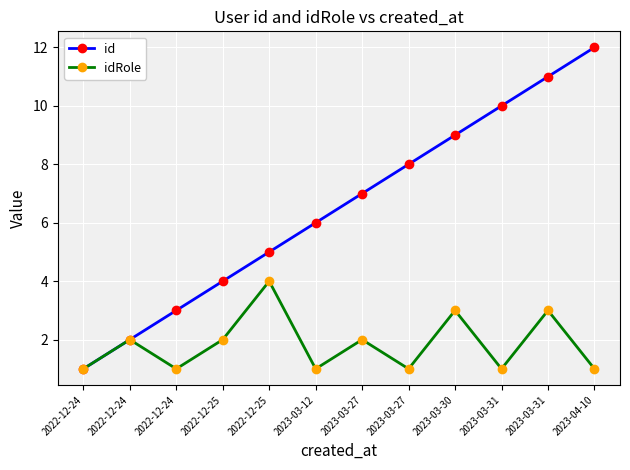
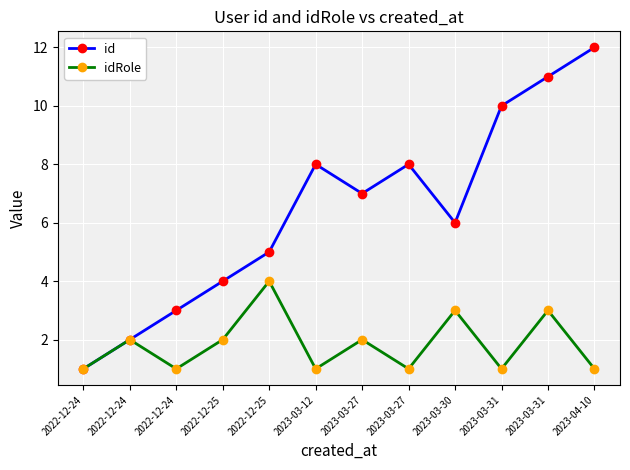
  {
    "id": {
-     "2023-03-12": 6,
-     "2023-03-30": 9,
+     "2023-03-12": 8,
+     "2023-03-30": 6,
      "2023-04-10": 12
    },
    "idRole": {
      "2023-03-12": 1,
      "2023-03-30": 3,
      "2023-04-10": 1
    }
  }
